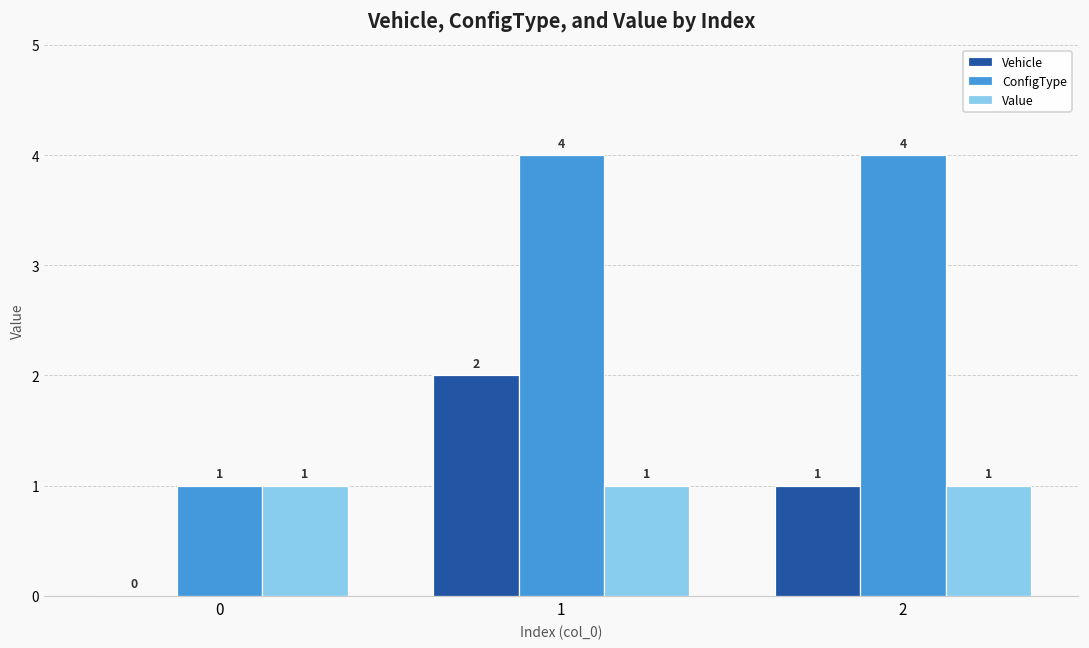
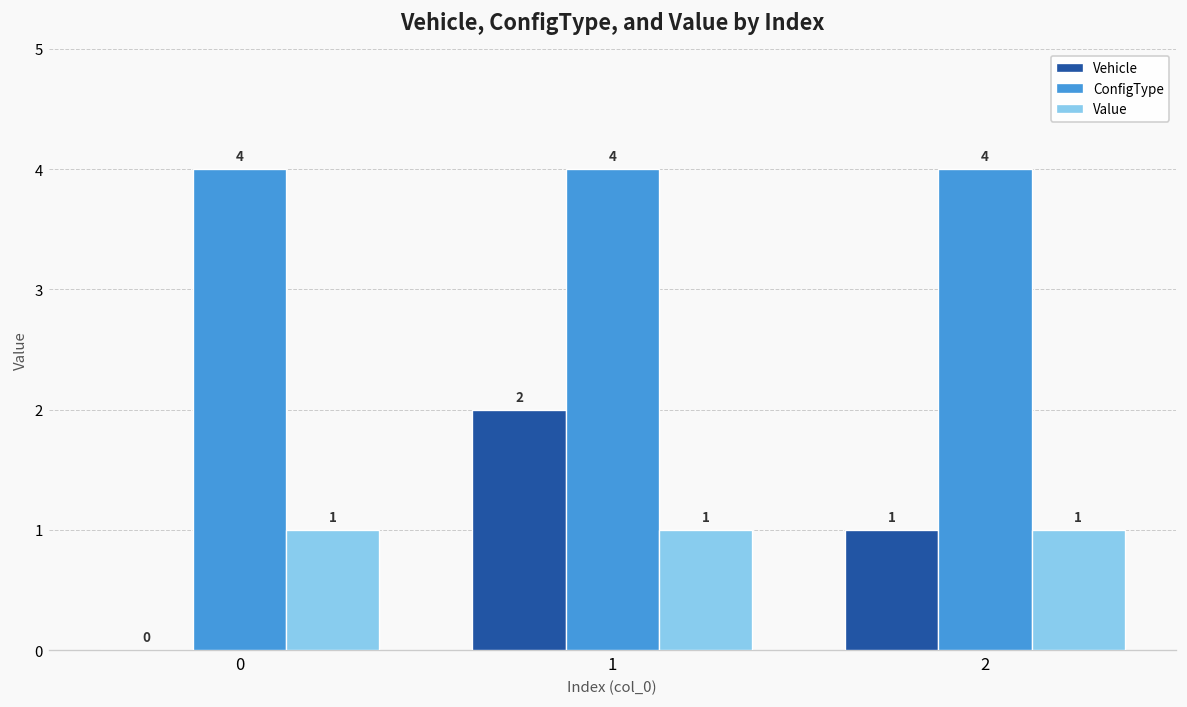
  {
    "Vehicle": {
      "0": 0,
      "1": 2,
      "2": 1
    },
    "ConfigType": {
-     "0": 1,
+     "0": 4,
      "1": 4,
      "2": 4
    },
    "Value": {
      "0": 1,
      "1": 1,
      "2": 1
    }
  }
